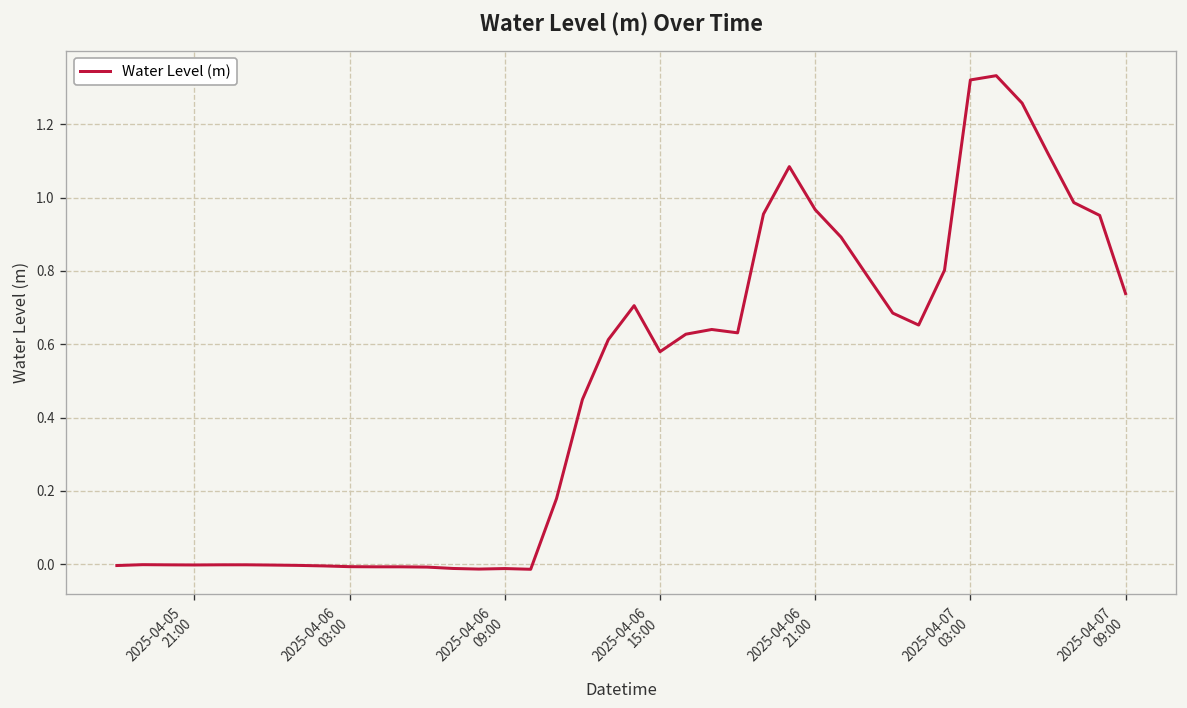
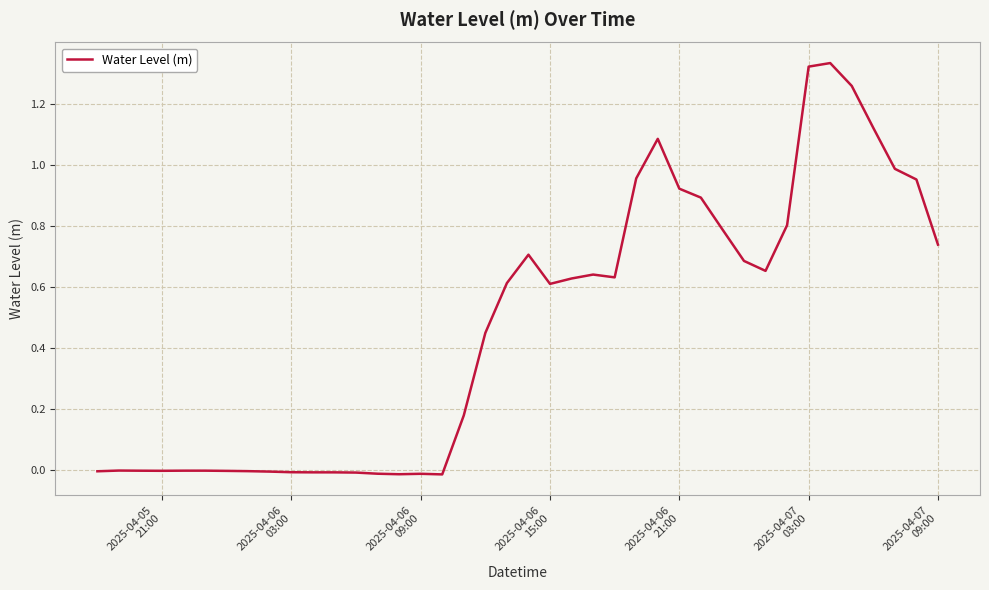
  {
    "2025-04-05 21:00": 0.00,
    "2025-04-06 03:00": -0.01,
    "2025-04-06 09:00": -0.01,
-   "2025-04-06 15:00": 0.58,
-   "2025-04-06 21:00": 0.97,
+   "2025-04-06 15:00": 0.61,
+   "2025-04-06 21:00": 0.92,
    "2025-04-07 03:00": 1.32,
    "2025-04-07 09:00": 0.74
  }
